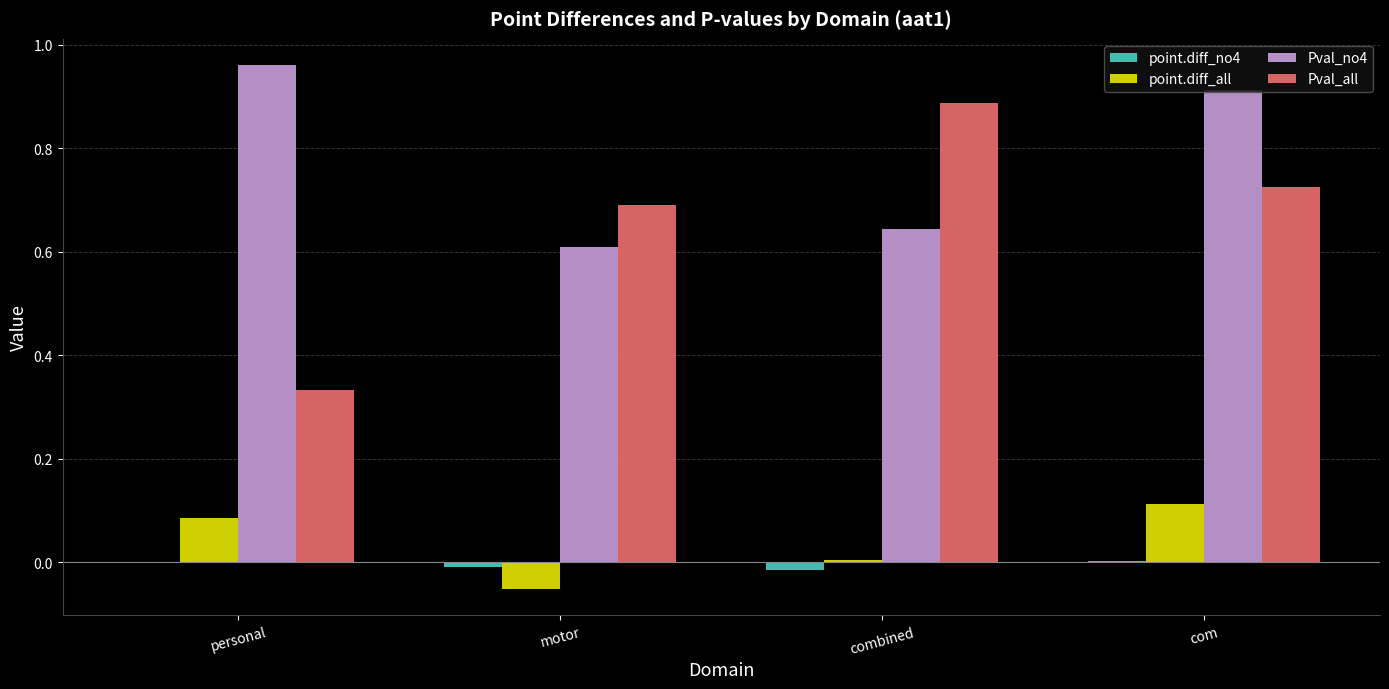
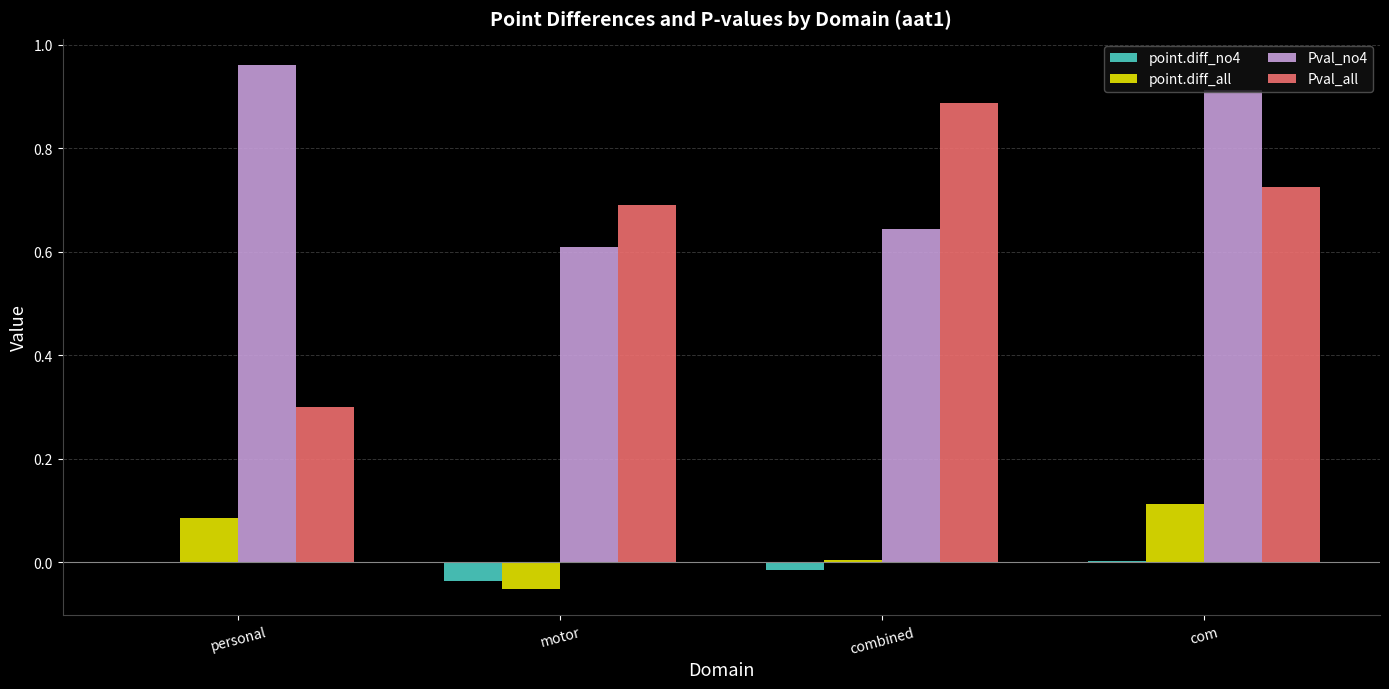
  {
    "point.diff_no4": {
-     "motor": -0.01,
+     "motor": -0.04,
      "combined": -0.02
    },
    "point.diff_all": {
      "personal": 0.08,
      "motor": -0.05,
      "com": 0.11
    },
    "Pval_no4": {
      "personal": 0.96,
      "motor": 0.61,
      "combined": 0.64
    },
    "Pval_all": {
-     "personal": 0.33,
+     "personal": 0.30,
      "motor": 0.69,
      "combined": 0.89,
      "com": 0.72
    }
  }
